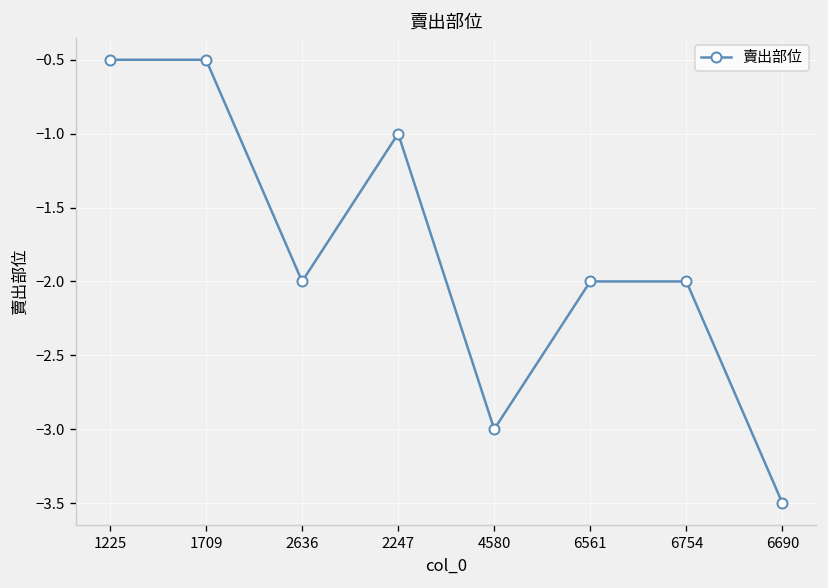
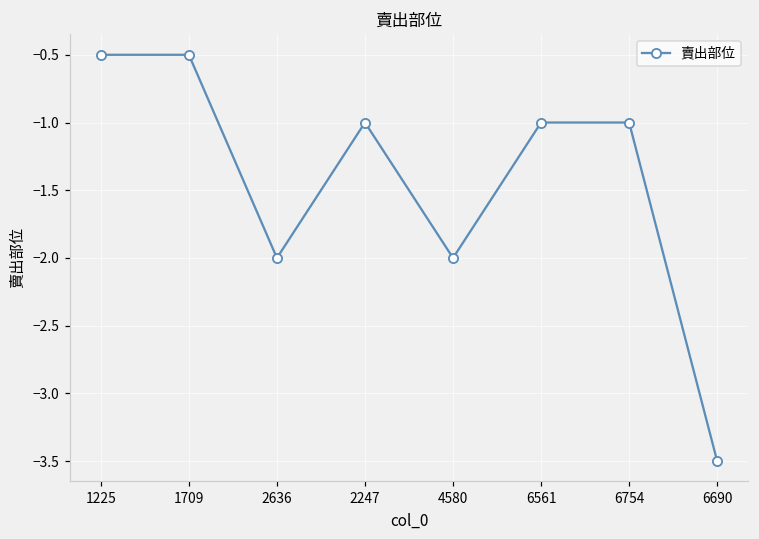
  {
    "1225": -0.50,
    "1709": -0.50,
    "2636": -2,
    "2247": -1,
-   "4580": -3,
-   "6561": -2,
-   "6754": -2,
+   "4580": -2,
+   "6561": -1,
+   "6754": -1,
    "6690": -3.50
  }
